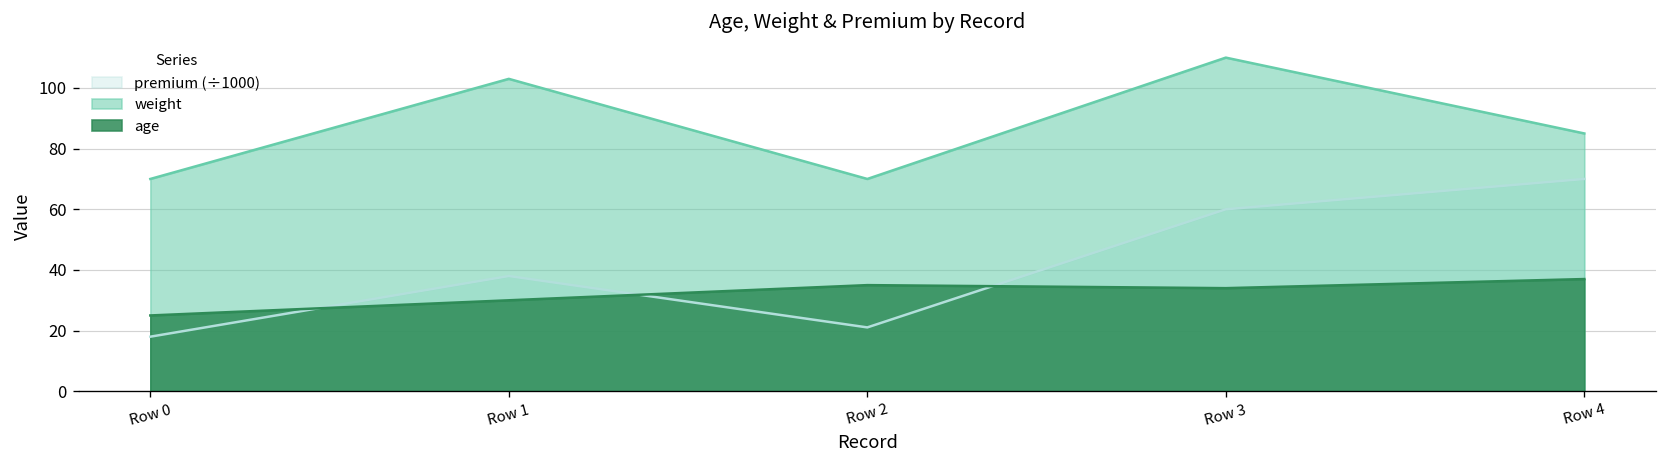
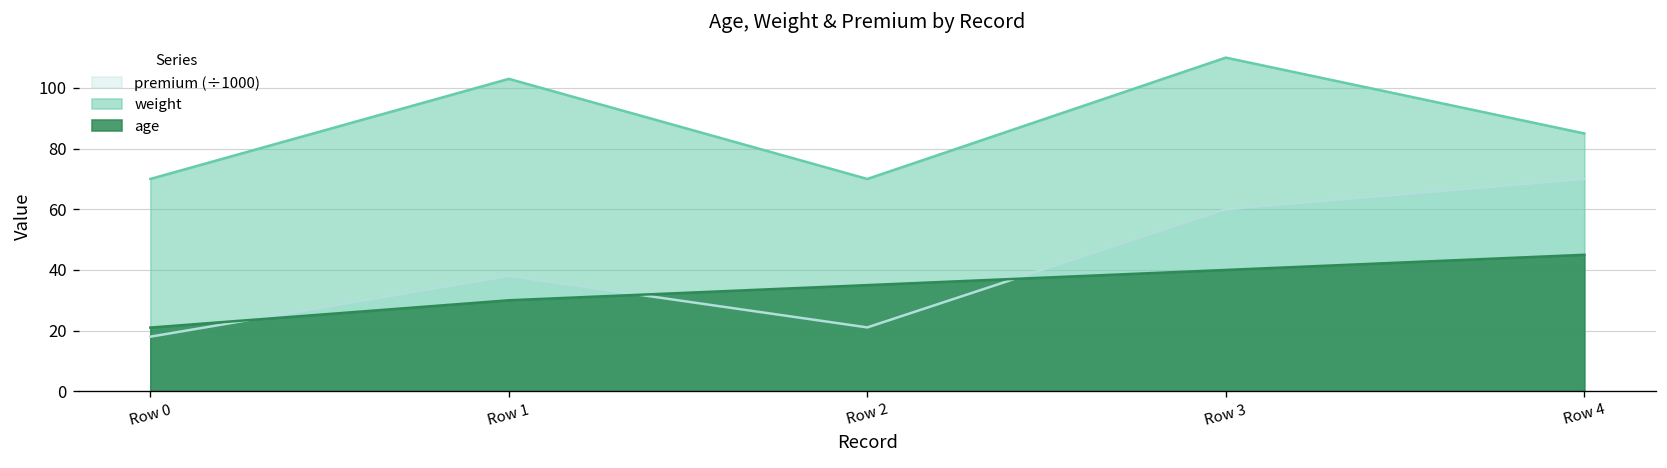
  {
    "premium (÷1000)": {
      "Row 0": 18,
      "Row 1": 38,
      "Row 2": 21,
      "Row 3": 60,
      "Row 4": 70
    },
    "weight": {
      "Row 0": 70,
      "Row 1": 103,
      "Row 2": 70,
      "Row 3": 110,
      "Row 4": 85
    },
    "age": {
-     "Row 0": 25,
+     "Row 0": 21,
      "Row 1": 30,
      "Row 2": 35,
-     "Row 3": 34,
-     "Row 4": 37
+     "Row 3": 40,
+     "Row 4": 45
    }
  }
